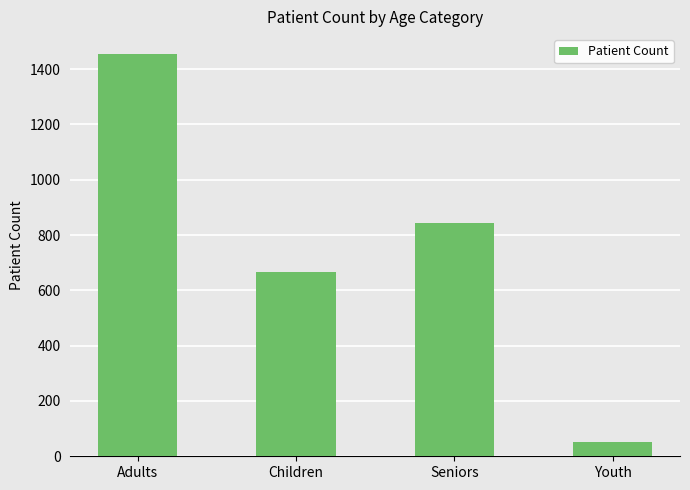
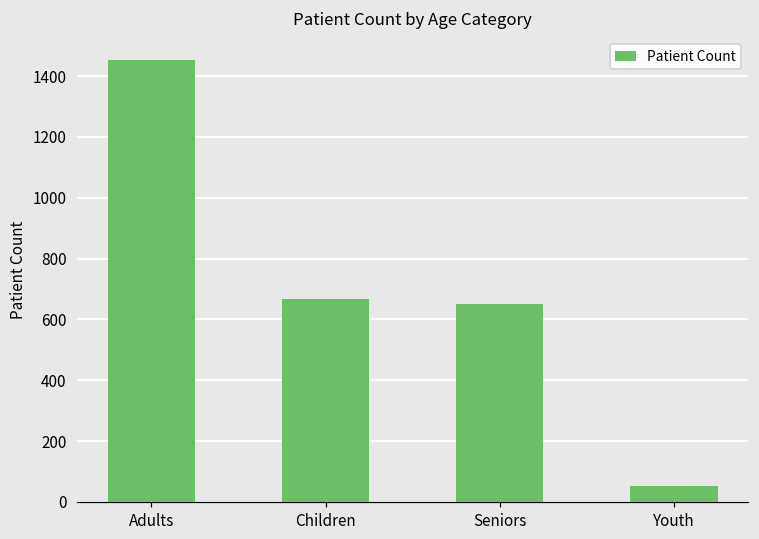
  {
    "Adults": 1450,
    "Children": 670,
-   "Seniors": 840,
+   "Seniors": 650,
    "Youth": 50
  }
